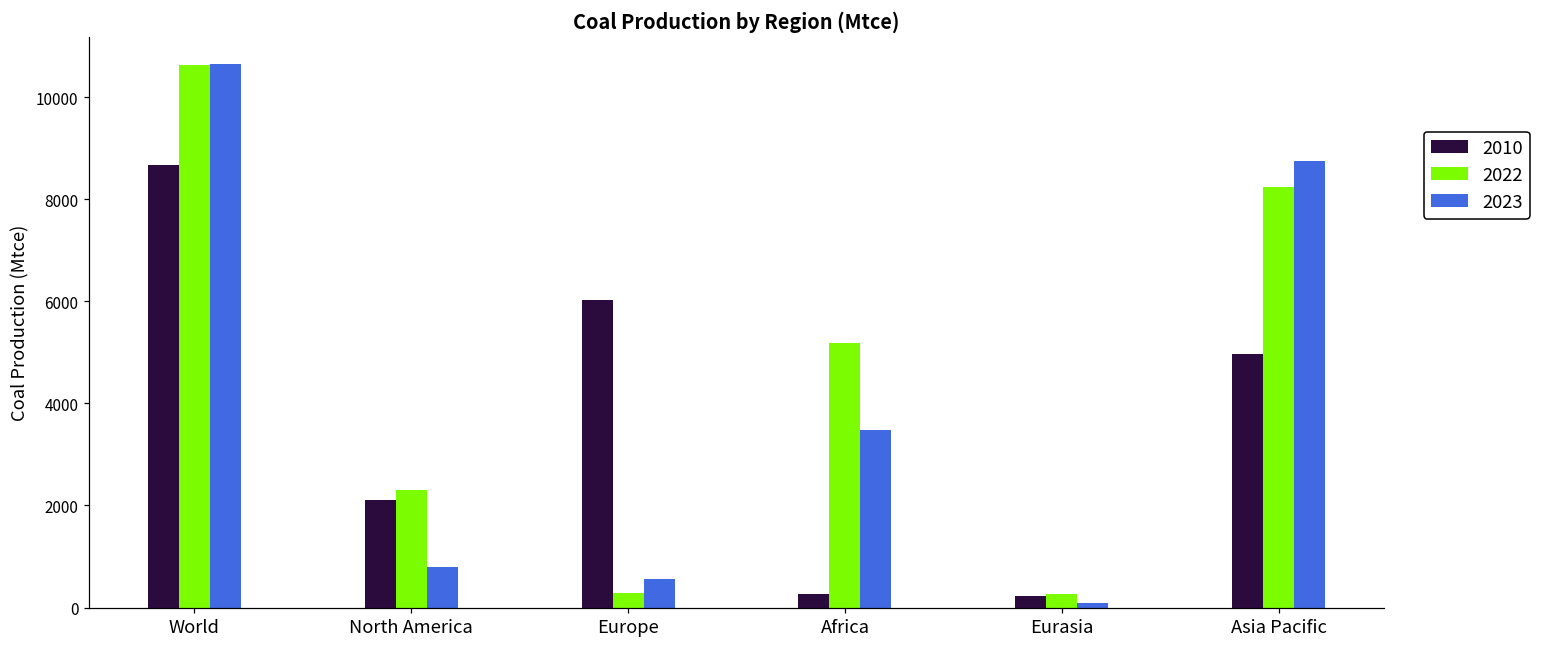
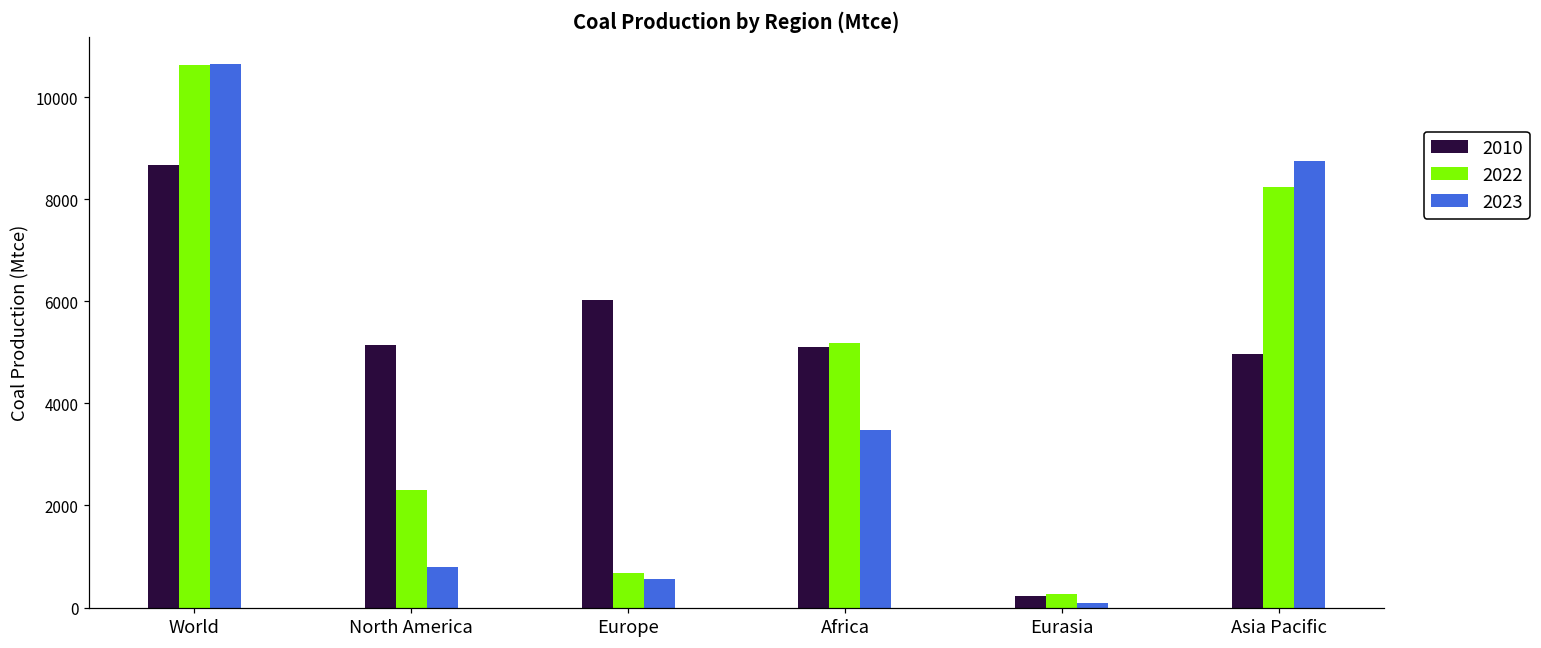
  {
    "2010": {
      "World": 8700,
-     "North America": 2100,
+     "North America": 5100,
      "Europe": 6000,
-     "Africa": 300,
+     "Africa": 5100,
      "Eurasia": 200,
      "Asia Pacific": 5000
    },
    "2022": {
      "World": 10600,
      "North America": 2300,
-     "Europe": 300,
+     "Europe": 700,
      "Africa": 5200,
      "Eurasia": 300,
      "Asia Pacific": 8200
    },
    "2023": {
      "World": 10600,
      "North America": 800,
      "Europe": 600,
      "Africa": 3500,
      "Eurasia": 100,
      "Asia Pacific": 8700
    }
  }
